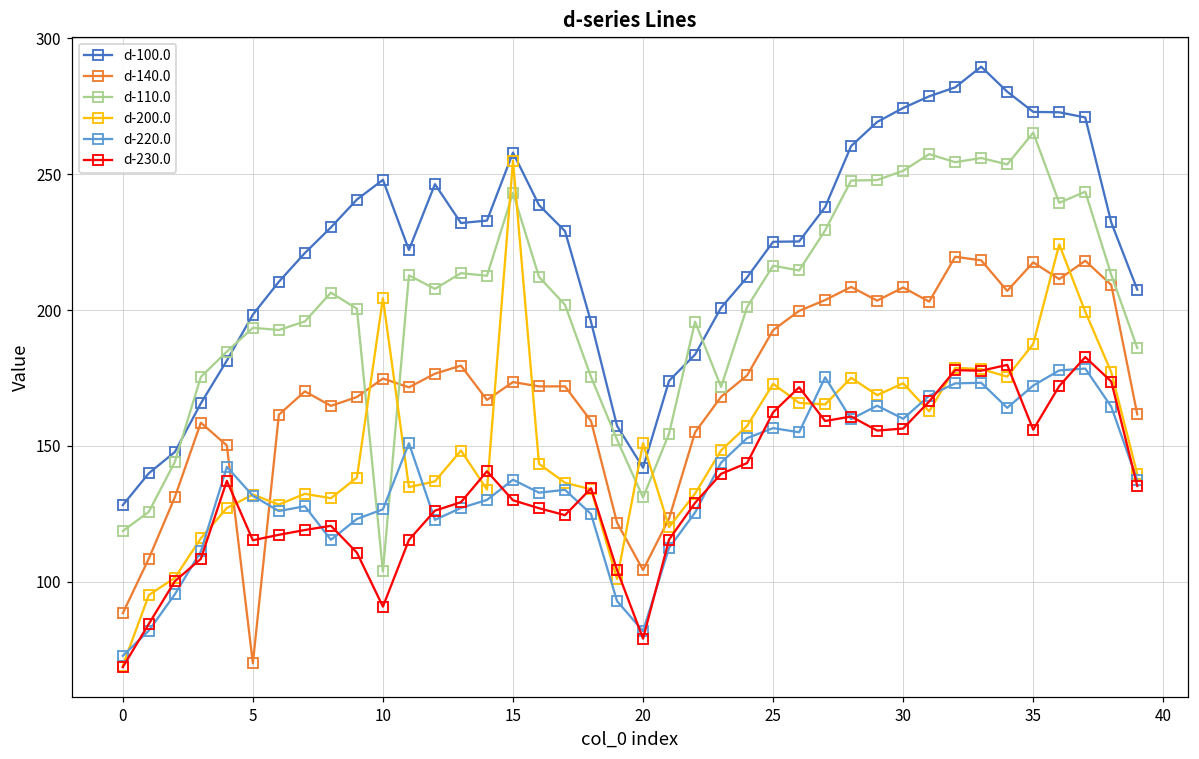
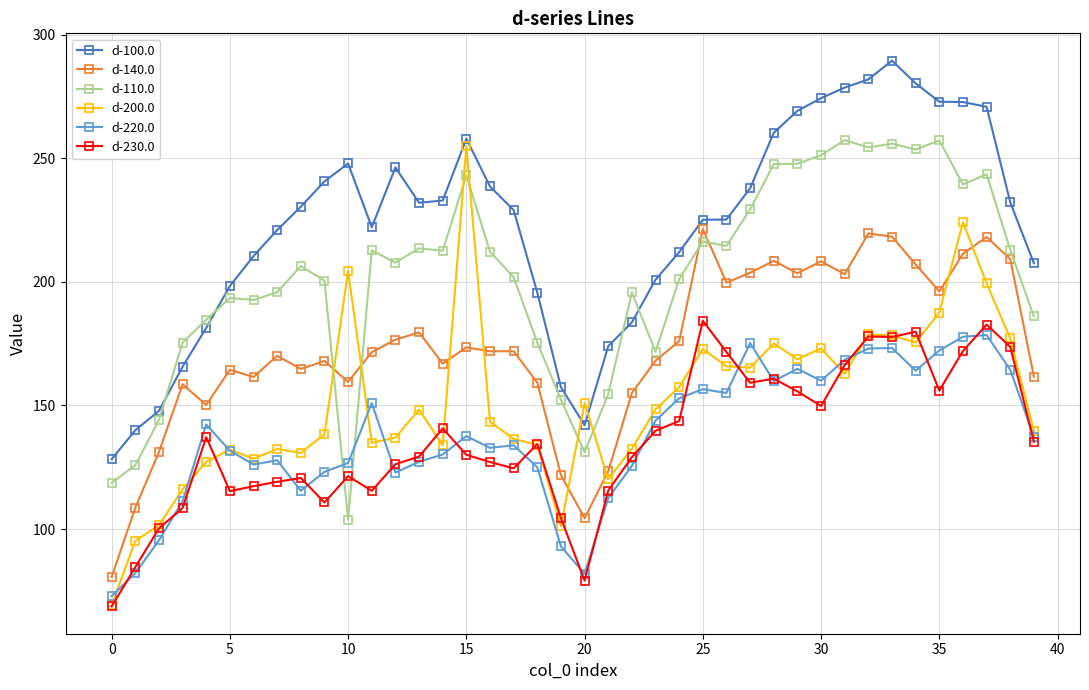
  {
    "d-140.0": {
-     "0": 88,
-     "5": 70,
-     "10": 175,
+     "0": 81,
+     "5": 164,
+     "10": 159,
      "15": 174,
      "20": 104,
-     "25": 193,
+     "25": 221,
      "30": 208,
-     "35": 218
+     "35": 196
    },
    "d-110.0": {
      "0": 119,
      "5": 193,
      "10": 104,
      "15": 243,
      "20": 131,
      "25": 216,
      "30": 251,
-     "35": 265
+     "35": 257
    },
    "d-200.0": {
      "10": 204,
      "15": 255,
      "20": 151,
      "25": 173,
      "30": 173,
      "35": 188
    },
    "d-230.0": {
      "5": 115,
-     "10": 91,
+     "10": 121,
      "15": 130,
      "20": 79,
-     "25": 162,
-     "30": 156,
+     "25": 184,
+     "30": 150,
      "35": 156
    }
  }
